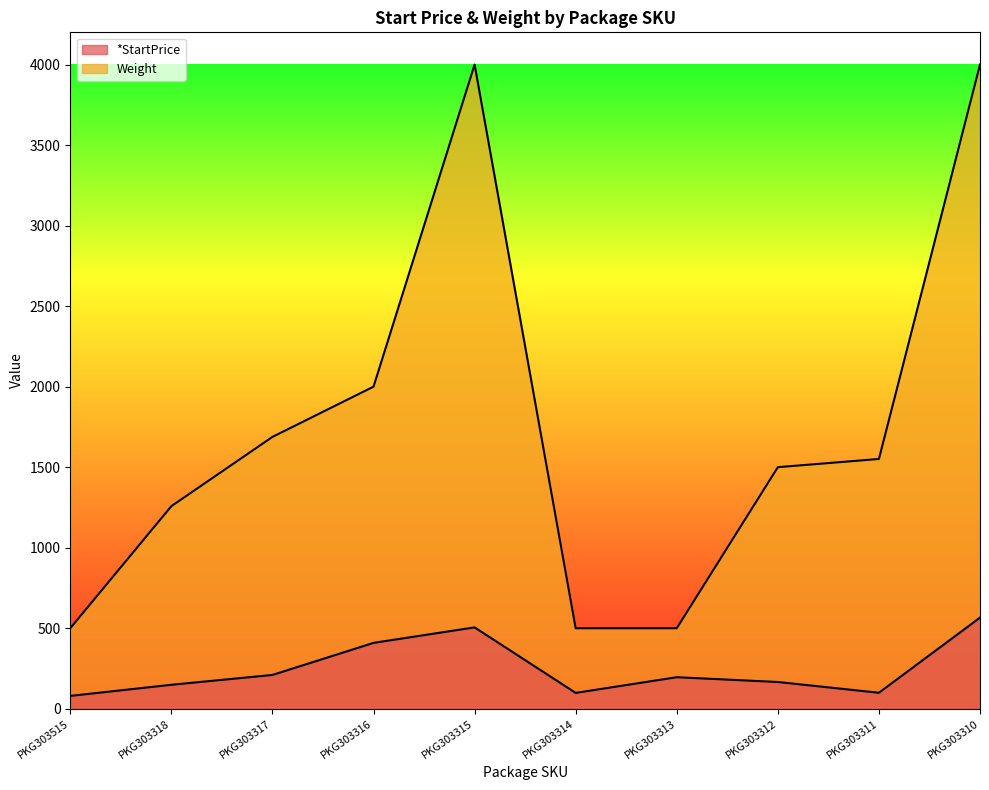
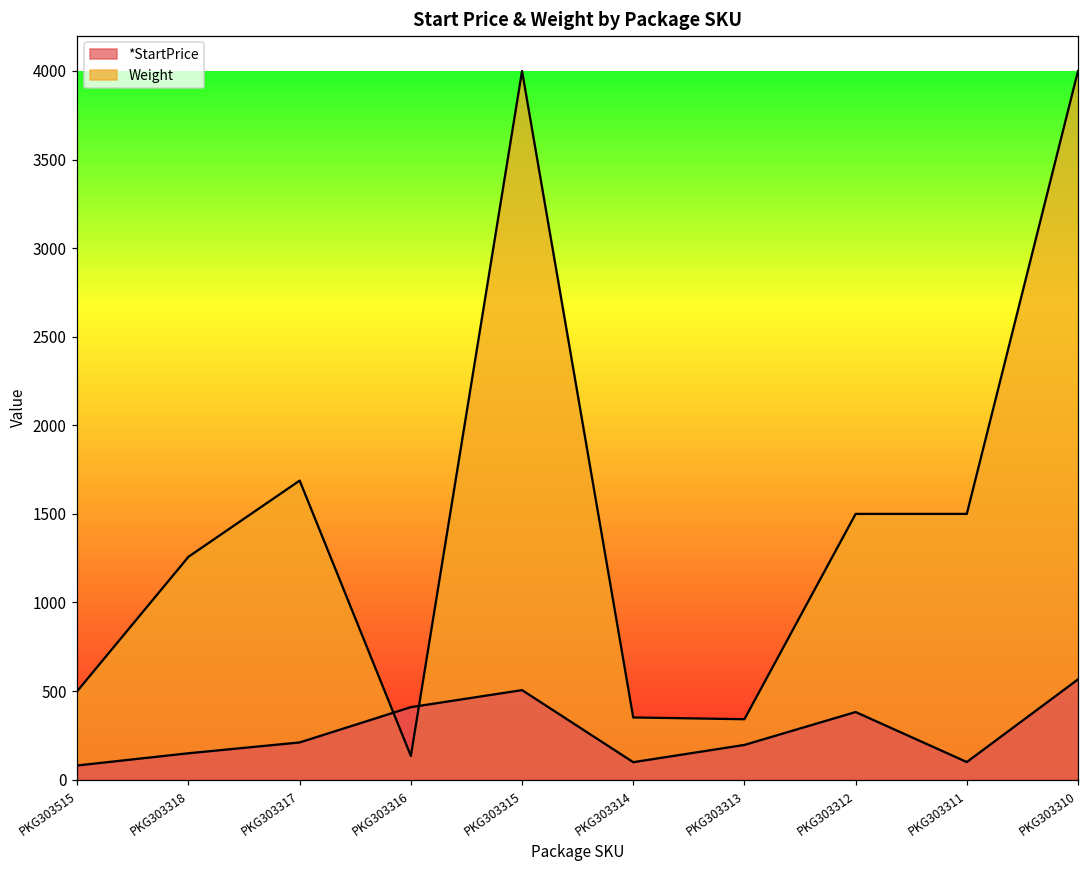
  {
    "*StartPrice": {
      "PKG303515": 80,
      "PKG303318": 150,
      "PKG303317": 210,
      "PKG303316": 410,
      "PKG303315": 510,
      "PKG303314": 100,
      "PKG303313": 200,
-     "PKG303312": 170,
+     "PKG303312": 380,
      "PKG303311": 100,
      "PKG303310": 570
    },
    "Weight": {
      "PKG303515": 500,
      "PKG303318": 1260,
      "PKG303317": 1690,
-     "PKG303316": 2000,
+     "PKG303316": 130,
      "PKG303315": 4000,
-     "PKG303314": 500,
-     "PKG303313": 500,
+     "PKG303314": 350,
+     "PKG303313": 340,
      "PKG303312": 1500,
-     "PKG303311": 1550,
+     "PKG303311": 1500,
      "PKG303310": 4000
    }
  }
